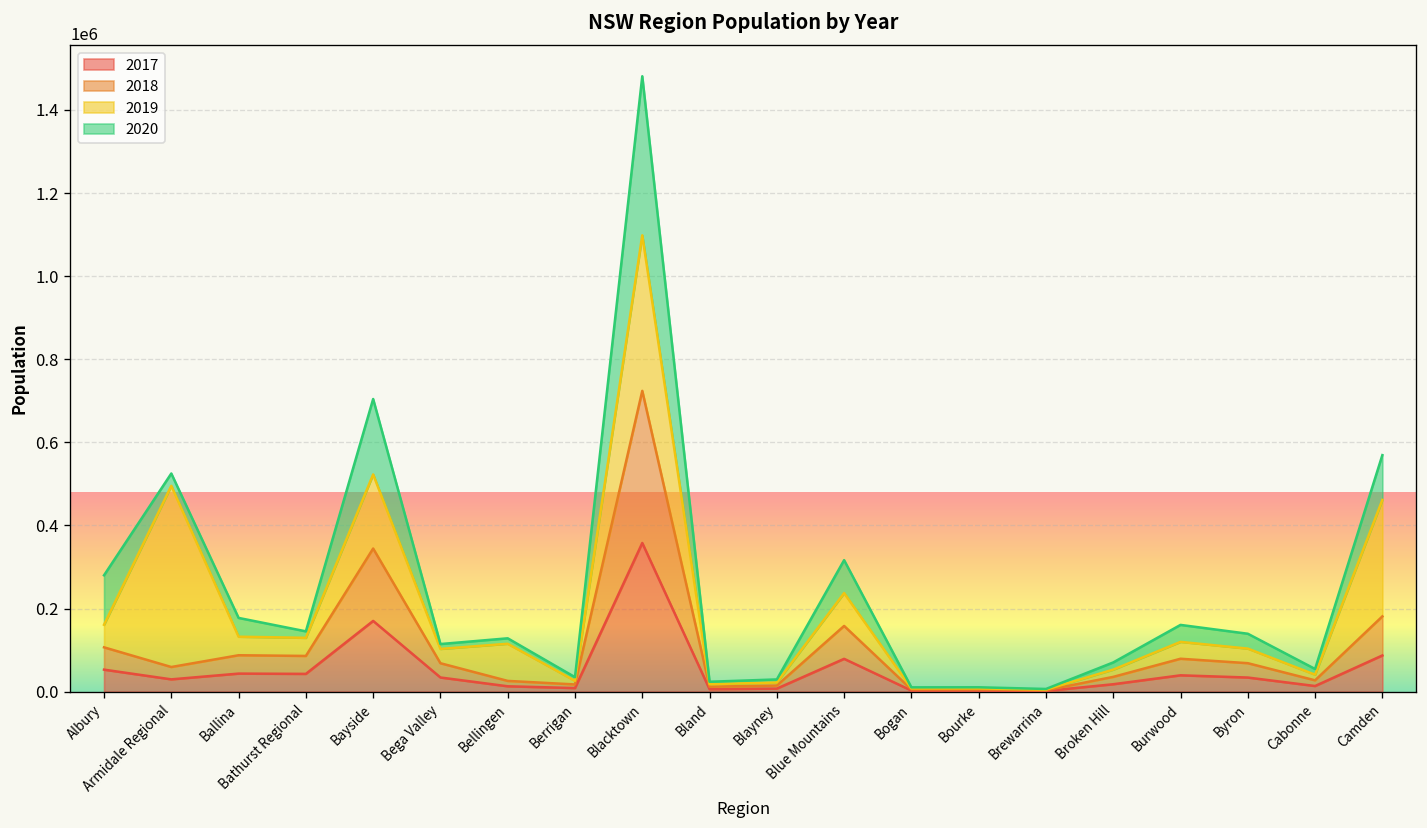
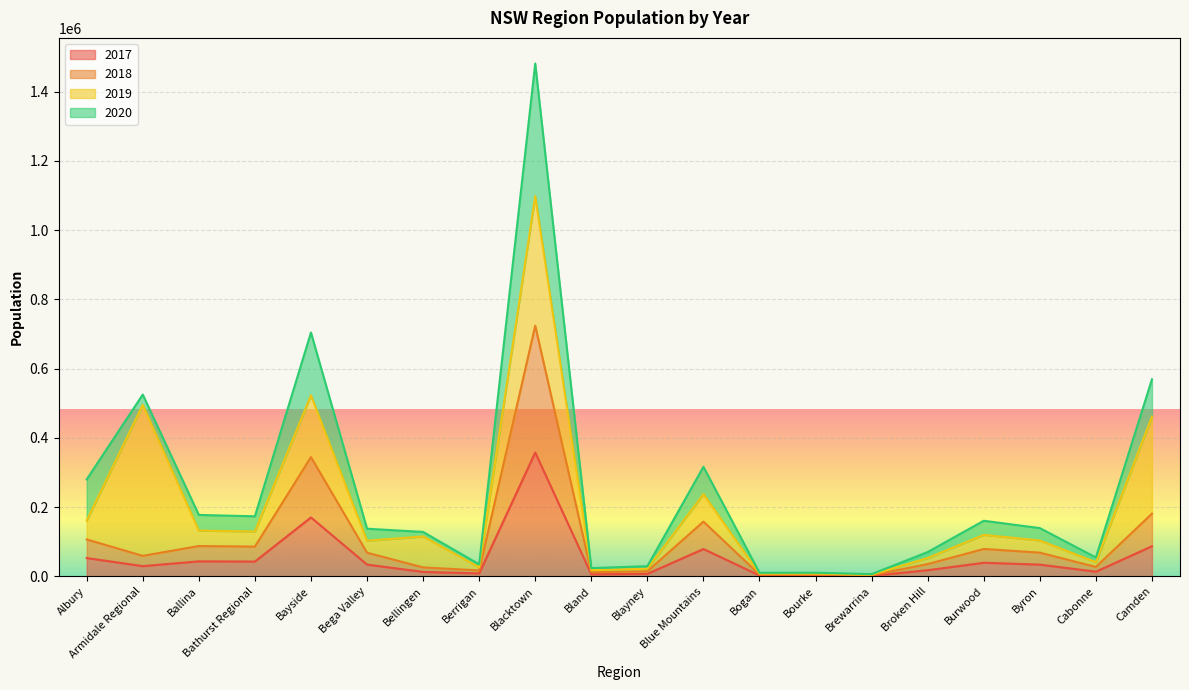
  {
    "2019": {
      "Albury": 50000,
      "Armidale Regional": 440000,
      "Ballina": 40000,
      "Bathurst Regional": 40000,
      "Bayside": 180000,
      "Bega Valley": 30000,
      "Bellingen": 90000,
      "Berrigan": 10000,
      "Blacktown": 370000,
      "Blue Mountains": 80000,
      "Broken Hill": 20000,
      "Burwood": 40000,
      "Byron": 40000,
      "Cabonne": 10000,
      "Camden": 280000
    },
    "2020": {
      "Albury": 120000,
      "Armidale Regional": 30000,
      "Ballina": 50000,
-     "Bathurst Regional": 20000,
+     "Bathurst Regional": 40000,
      "Bayside": 180000,
-     "Bega Valley": 10000,
+     "Bega Valley": 30000,
      "Bellingen": 10000,
      "Berrigan": 10000,
      "Blacktown": 380000,
      "Blue Mountains": 80000,
      "Broken Hill": 20000,
      "Burwood": 40000,
      "Byron": 40000,
      "Cabonne": 10000,
      "Camden": 110000
    }
  }
